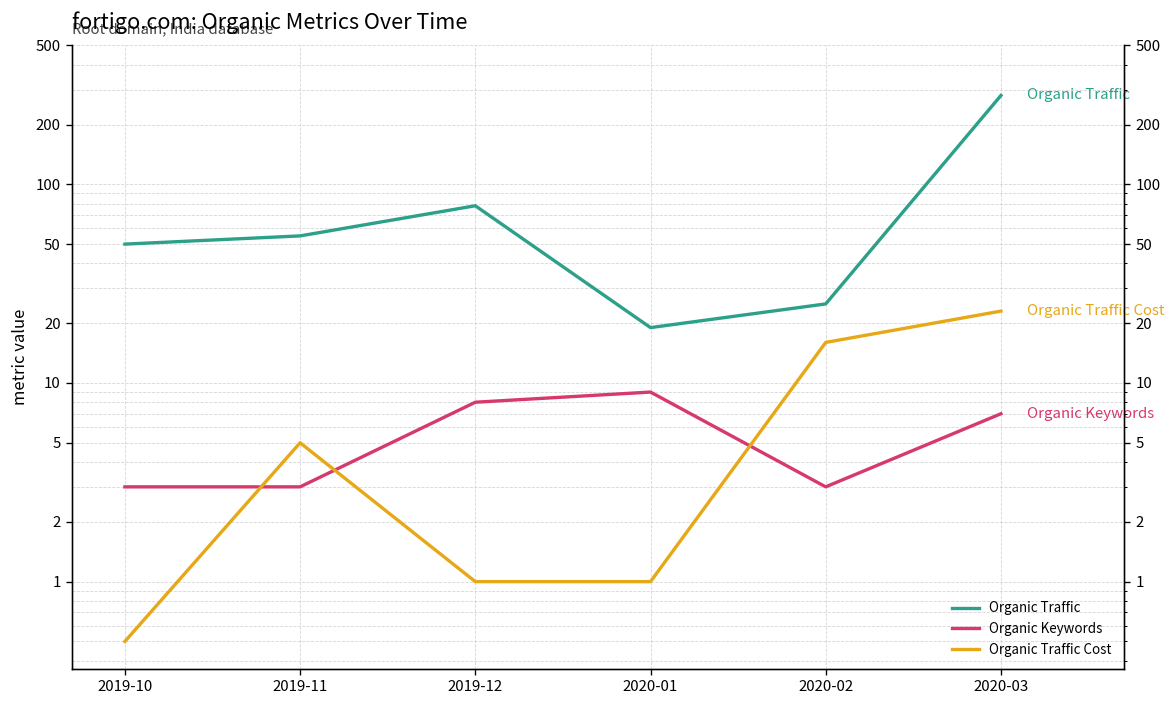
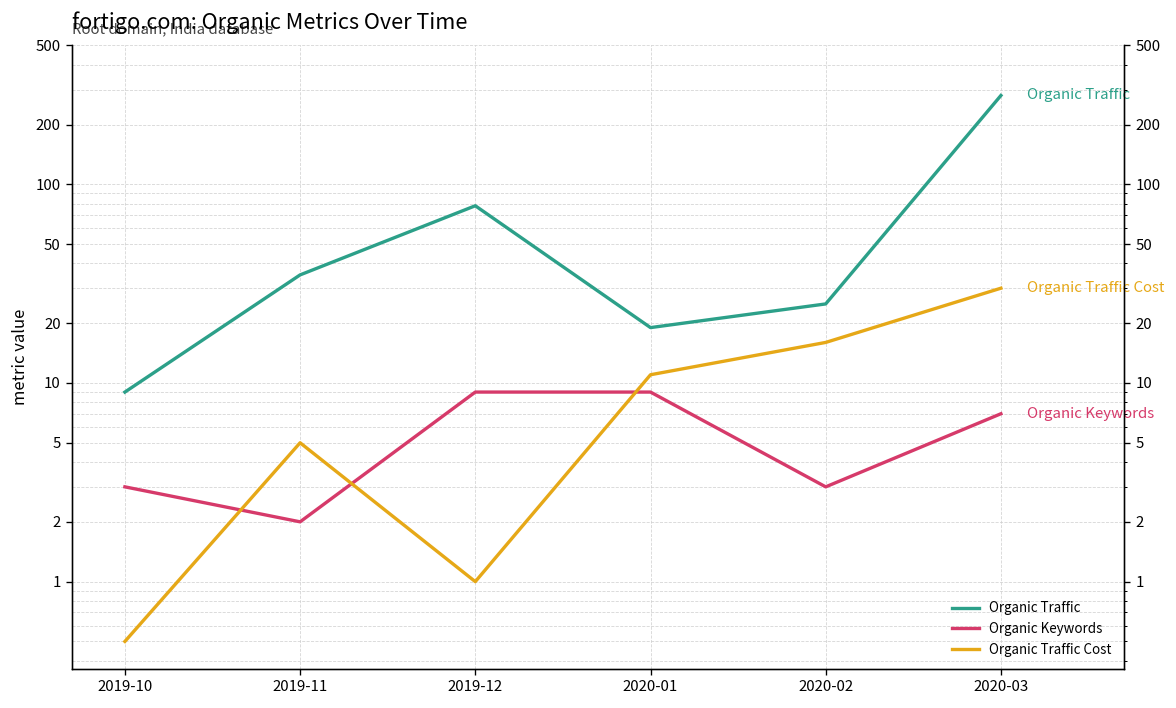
  {
    "Organic Traffic": {
-     "2019-10": 50,
-     "2019-11": 55,
+     "2019-10": 9,
+     "2019-11": 35,
      "2019-12": 80,
      "2020-01": 19,
      "2020-02": 25,
      "2020-03": 280
    },
    "Organic Keywords": {
      "2019-10": 3,
-     "2019-11": 3,
-     "2019-12": 8,
+     "2019-11": 2,
+     "2019-12": 9,
      "2020-01": 9,
      "2020-02": 3,
      "2020-03": 7
    },
    "Organic Traffic Cost": {
      "2019-10": 0.50,
      "2019-11": 5,
      "2019-12": 1,
-     "2020-01": 1,
+     "2020-01": 11,
      "2020-02": 16,
-     "2020-03": 23
+     "2020-03": 30
    }
  }
